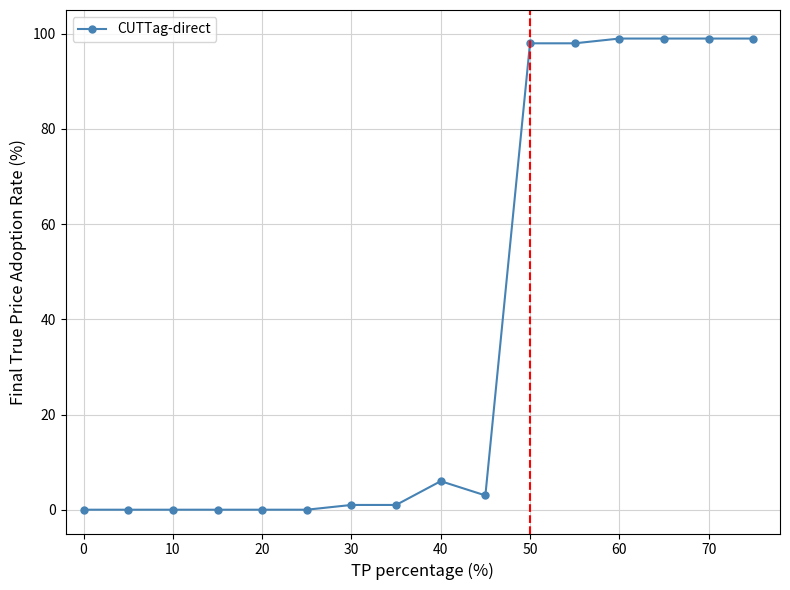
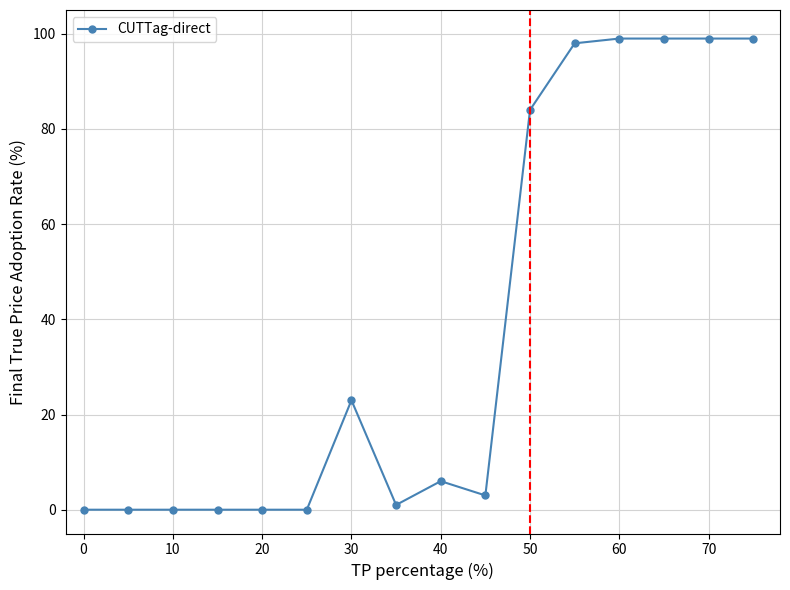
  {
    "0": 0,
    "10": 0,
    "20": 0,
-   "30": 1,
+   "30": 23,
    "40": 6,
-   "50": 98,
+   "50": 84,
    "60": 99,
    "70": 99
  }
